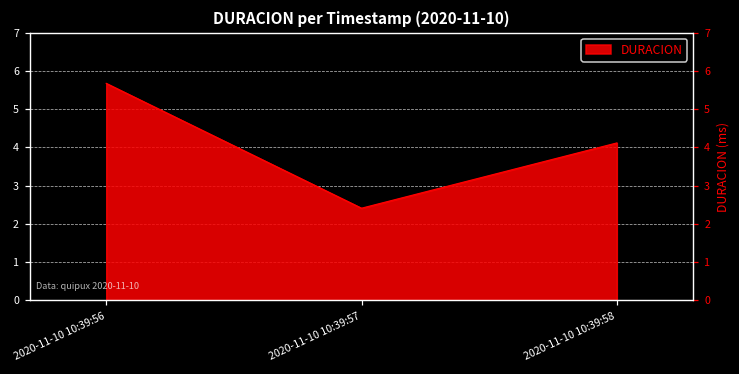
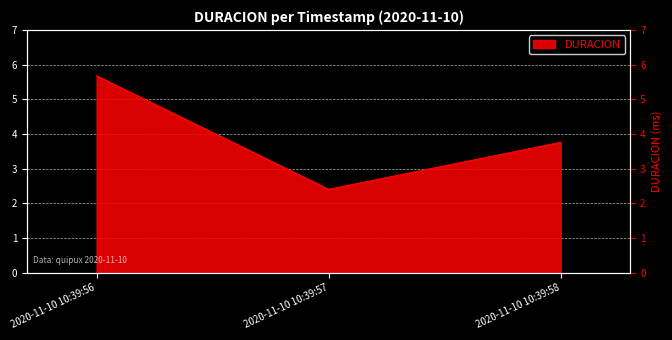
  {
    "2020-11-10 10:39:56": 5.7,
    "2020-11-10 10:39:57": 2.4,
-   "2020-11-10 10:39:58": 4.1
+   "2020-11-10 10:39:58": 3.8
  }
